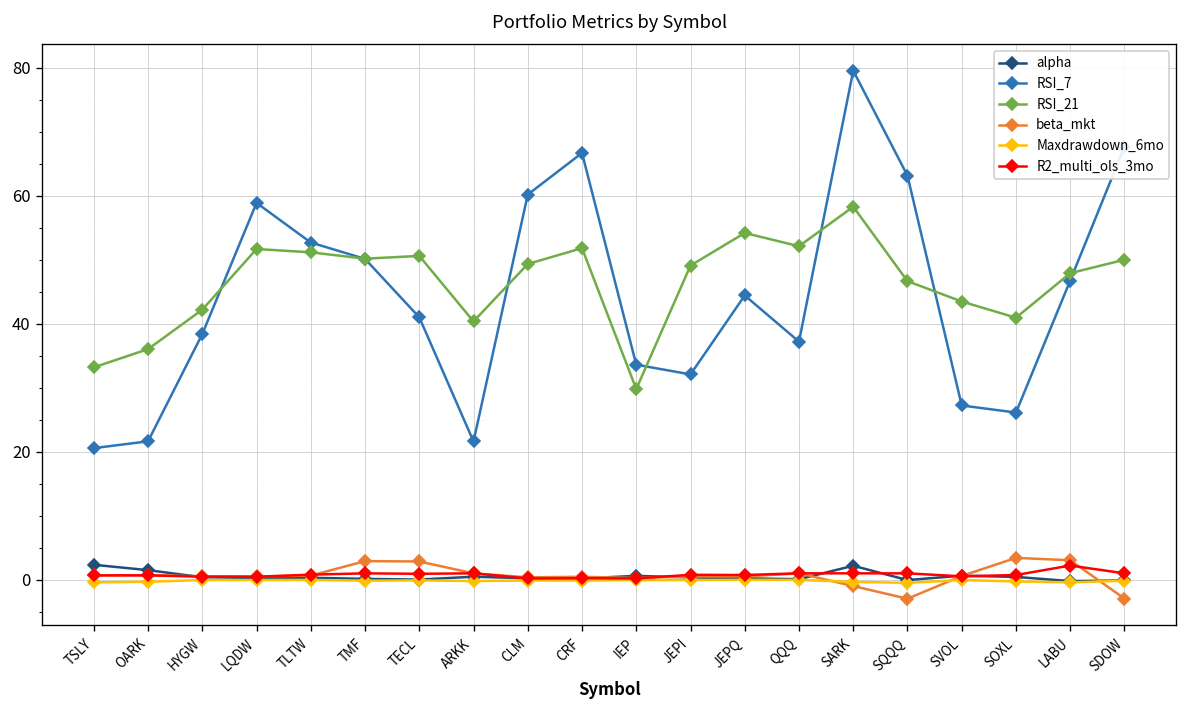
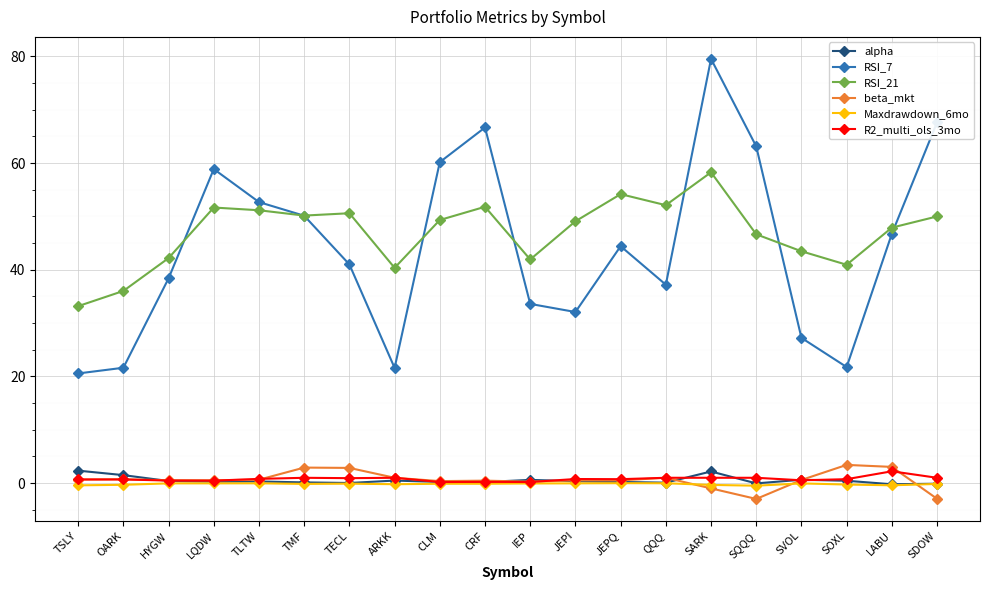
  {
    "alpha": {
      "TSLY": 2,
      "OARK": 1,
      "ARKK": 0,
      "SARK": 2
    },
    "RSI_7": {
      "TSLY": 21,
      "OARK": 22,
      "HYGW": 38,
      "LQDW": 59,
      "TLTW": 53,
      "TECL": 41,
      "ARKK": 22,
      "CLM": 60,
      "CRF": 67,
      "IEP": 34,
      "JEPI": 32,
      "JEPQ": 44,
      "QQQ": 37,
      "SARK": 80,
      "SQQQ": 63,
      "SVOL": 27,
-     "SOXL": 26,
+     "SOXL": 22,
      "LABU": 47
    },
    "RSI_21": {
      "TSLY": 33,
      "OARK": 36,
      "HYGW": 42,
      "LQDW": 52,
      "TLTW": 51,
      "TECL": 51,
      "ARKK": 40,
      "CLM": 49,
      "CRF": 52,
-     "IEP": 30,
+     "IEP": 42,
      "JEPI": 49,
      "JEPQ": 54,
      "QQQ": 52,
      "SARK": 58,
      "SQQQ": 47,
      "SVOL": 43,
      "SOXL": 41,
      "LABU": 48,
      "SDOW": 50
    },
    "beta_mkt": {
      "TMF": 3,
      "TECL": 3,
      "SARK": -1,
      "SQQQ": -3,
      "SOXL": 3,
      "LABU": 3,
      "SDOW": -3
    },
    "Maxdrawdown_6mo": {
      "TSLY": 0,
      "OARK": 0,
      "ARKK": 0,
      "SARK": 0,
      "SVOL": 0,
      "SOXL": 0
    },
    "R2_multi_ols_3mo": {
      "TMF": 1,
      "TECL": 1,
      "SARK": 1,
      "SQQQ": 1,
      "LABU": 2,
      "SDOW": 1
    }
  }
